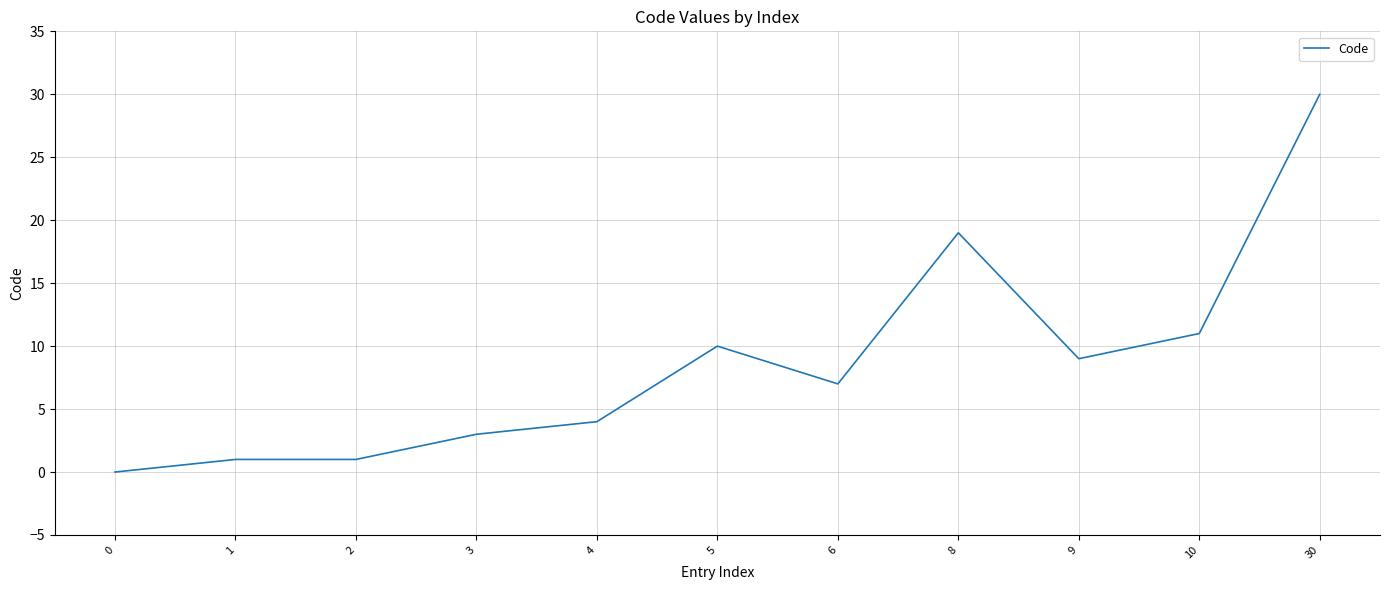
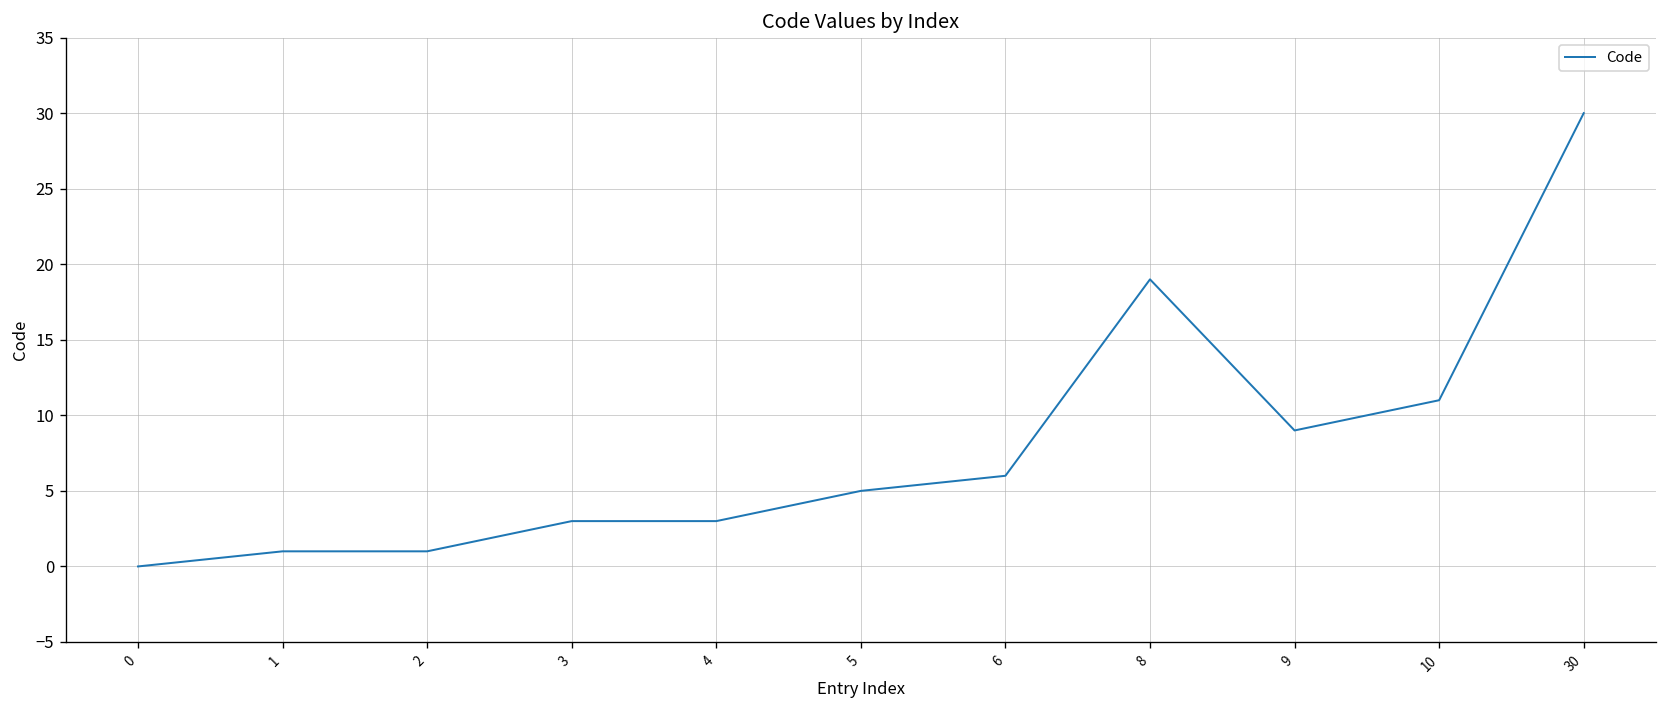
  {
    "0": 0,
    "1": 1,
    "2": 1,
    "3": 3,
-   "4": 4,
-   "5": 10,
-   "6": 7,
+   "4": 3,
+   "5": 5,
+   "6": 6,
    "8": 19,
    "9": 9,
    "10": 11,
    "30": 30
  }
